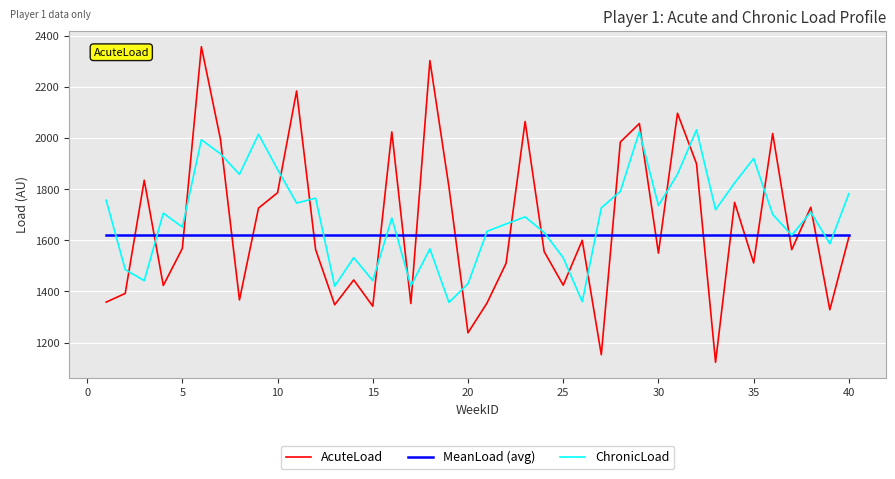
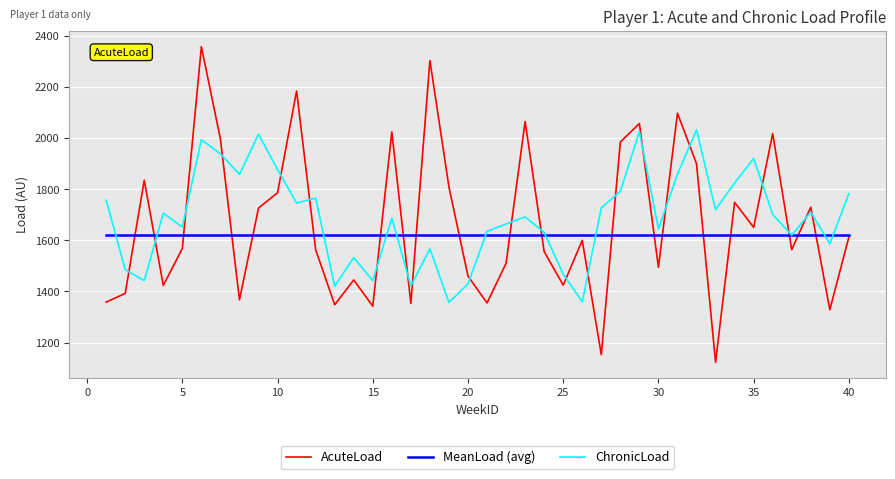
  {
    "AcuteLoad": {
      "5": 1570,
      "10": 1790,
      "15": 1340,
-     "20": 1240,
+     "20": 1460,
      "25": 1420,
-     "30": 1550,
-     "35": 1510
+     "30": 1490,
+     "35": 1650
    },
    "MeanLoad (avg)": {
      "5": 1620,
      "10": 1620,
      "15": 1620,
      "20": 1620,
      "25": 1620,
      "30": 1620,
      "35": 1620
    },
    "ChronicLoad": {
      "5": 1650,
      "10": 1880,
      "15": 1440,
      "20": 1430,
-     "25": 1530,
-     "30": 1740,
+     "25": 1470,
+     "30": 1640,
      "35": 1920,
      "40": 1780
    }
  }
